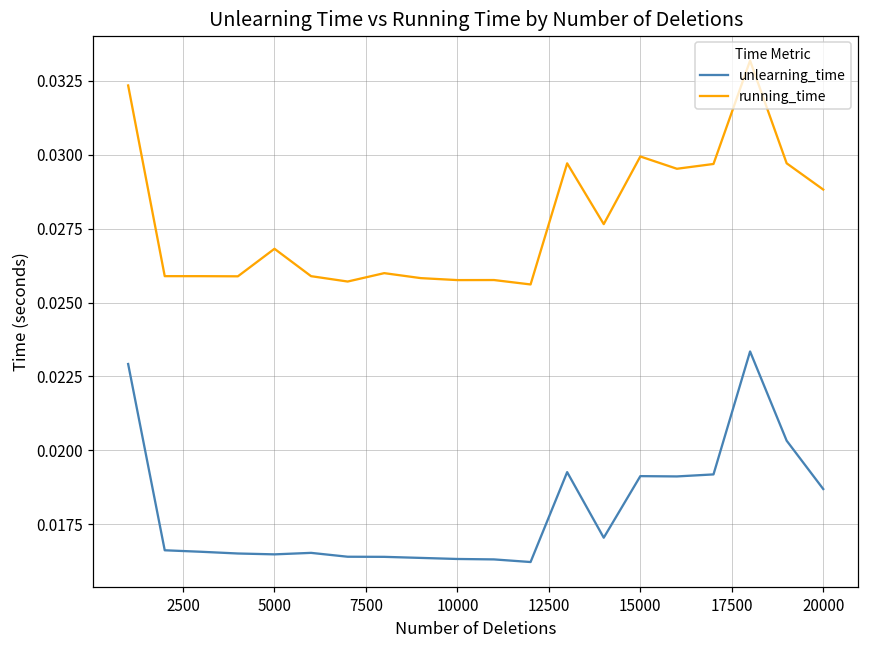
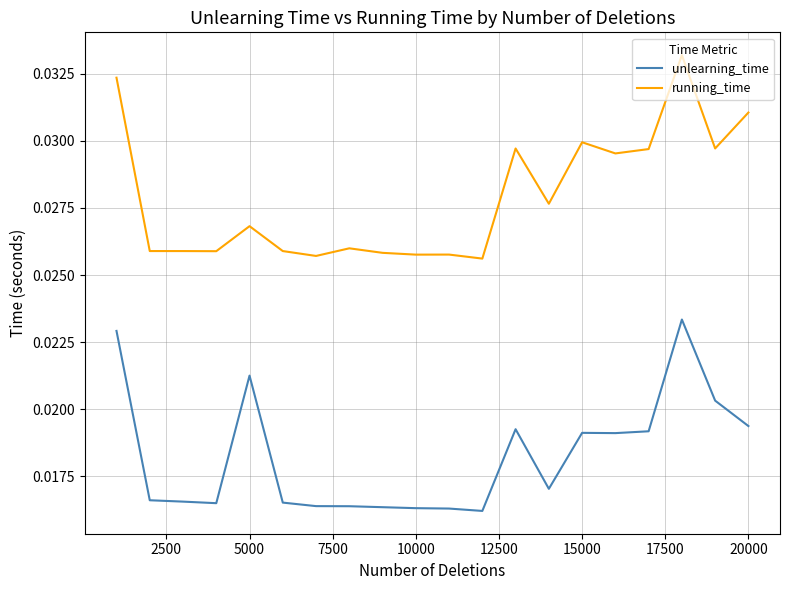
  {
    "unlearning_time": {
-     "5000": 0.0165,
+     "5000": 0.0213,
      "10000": 0.0163,
      "15000": 0.0191,
-     "20000": 0.0187
+     "20000": 0.0194
    },
    "running_time": {
      "5000": 0.0268,
      "10000": 0.0258,
      "15000": 0.0299,
-     "20000": 0.0288
+     "20000": 0.0310
    }
  }
